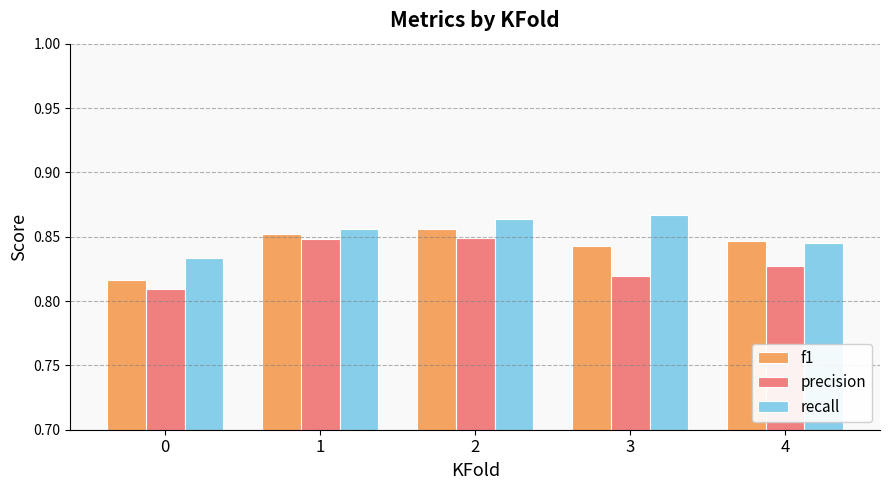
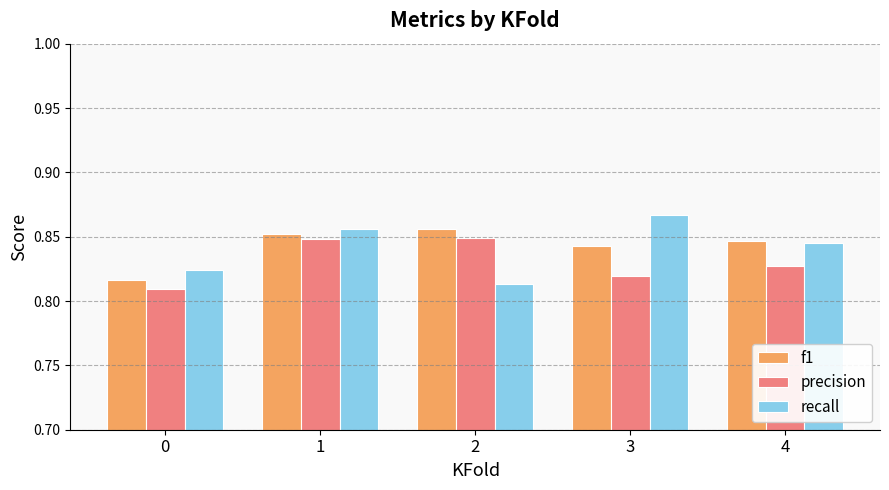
  {
    "recall": {
-     "0": 0.833,
+     "0": 0.824,
      "1": 0.856,
-     "2": 0.864,
+     "2": 0.813,
      "3": 0.867,
      "4": 0.845
    }
  }
